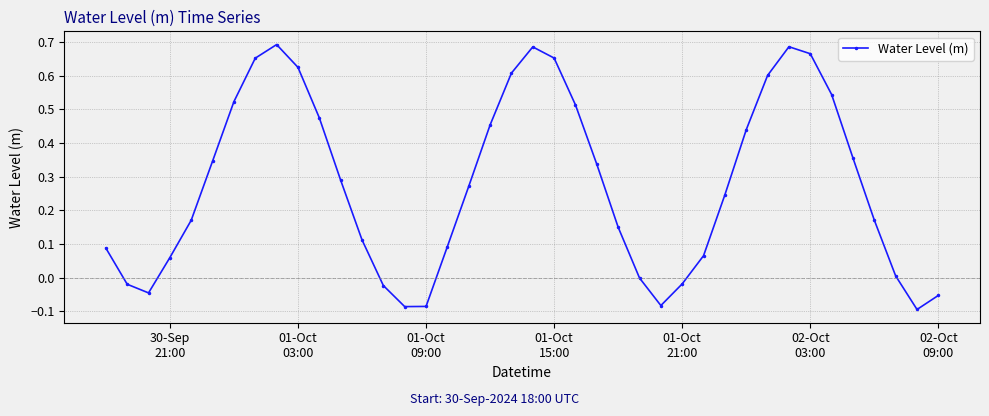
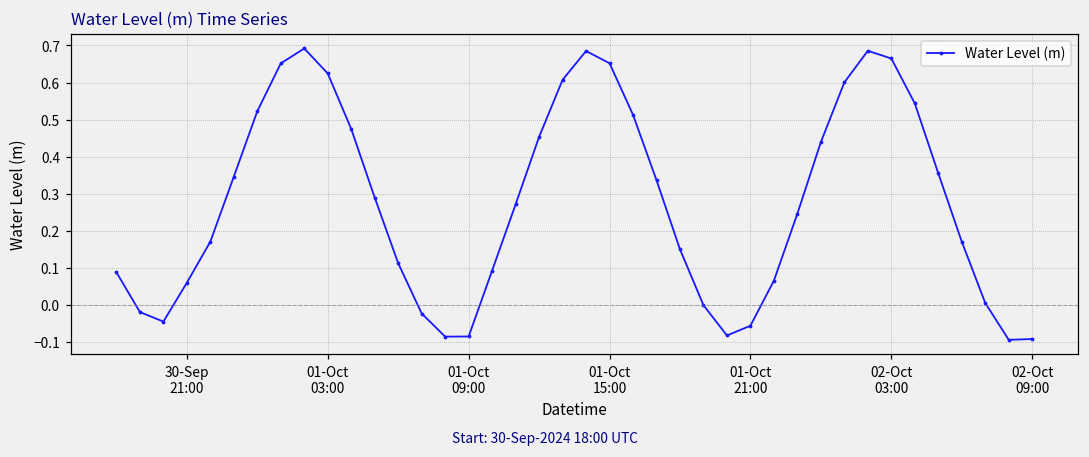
  {
    "30-Sep 21:00": 0.06,
    "01-Oct 03:00": 0.62,
    "01-Oct 09:00": -0.09,
    "01-Oct 15:00": 0.65,
-   "01-Oct 21:00": -0.02,
+   "01-Oct 21:00": -0.06,
    "02-Oct 03:00": 0.66,
-   "02-Oct 09:00": -0.05
+   "02-Oct 09:00": -0.09
  }
